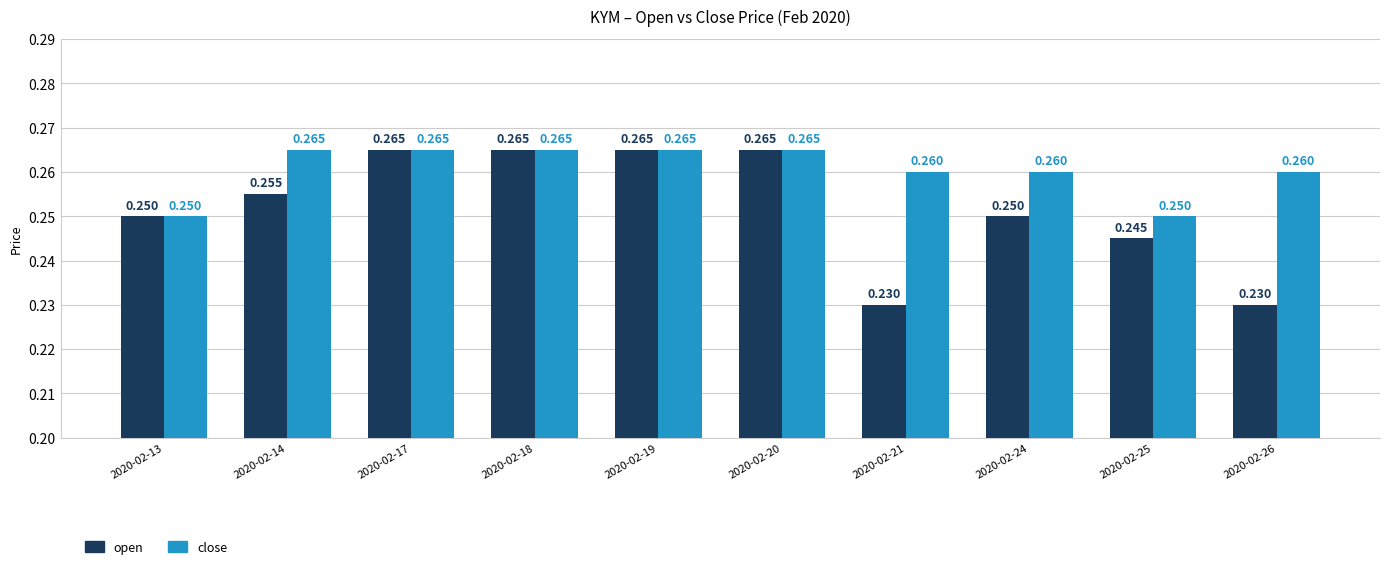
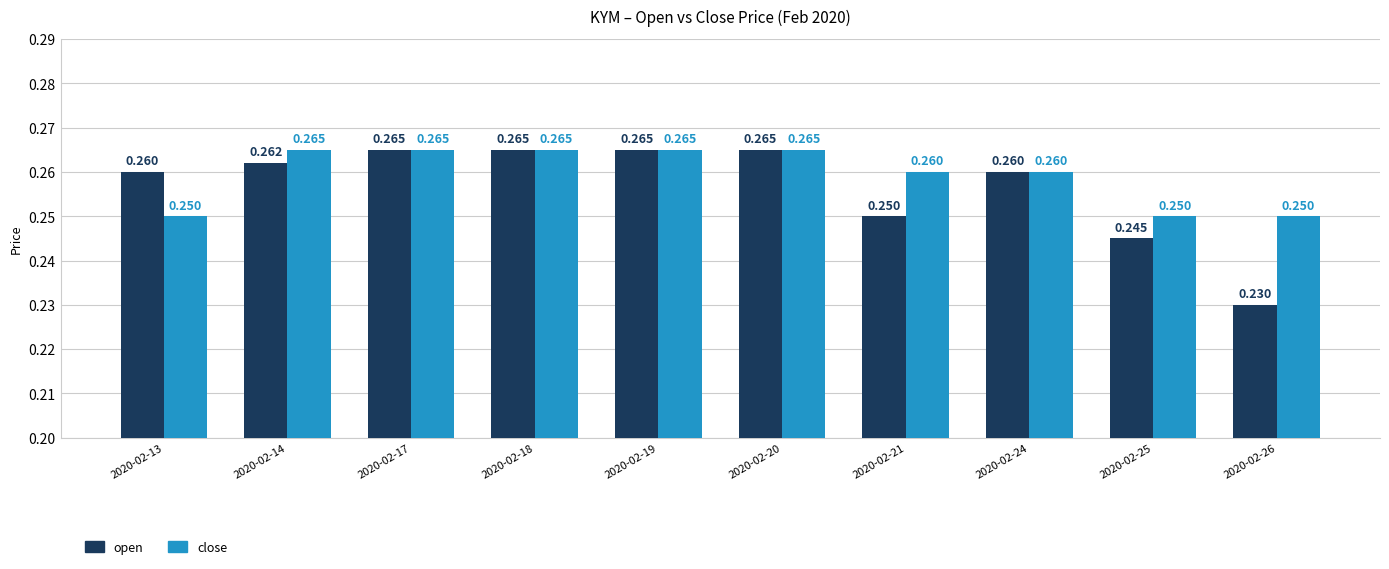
  {
    "open": {
-     "2020-02-13": 0.250,
-     "2020-02-14": 0.255,
+     "2020-02-13": 0.260,
+     "2020-02-14": 0.262,
      "2020-02-17": 0.265,
      "2020-02-18": 0.265,
      "2020-02-19": 0.265,
      "2020-02-20": 0.265,
-     "2020-02-21": 0.230,
-     "2020-02-24": 0.250,
+     "2020-02-21": 0.250,
+     "2020-02-24": 0.260,
      "2020-02-25": 0.245,
      "2020-02-26": 0.230
    },
    "close": {
      "2020-02-13": 0.250,
      "2020-02-14": 0.265,
      "2020-02-17": 0.265,
      "2020-02-18": 0.265,
      "2020-02-19": 0.265,
      "2020-02-20": 0.265,
      "2020-02-21": 0.260,
      "2020-02-24": 0.260,
      "2020-02-25": 0.250,
-     "2020-02-26": 0.260
+     "2020-02-26": 0.250
    }
  }
